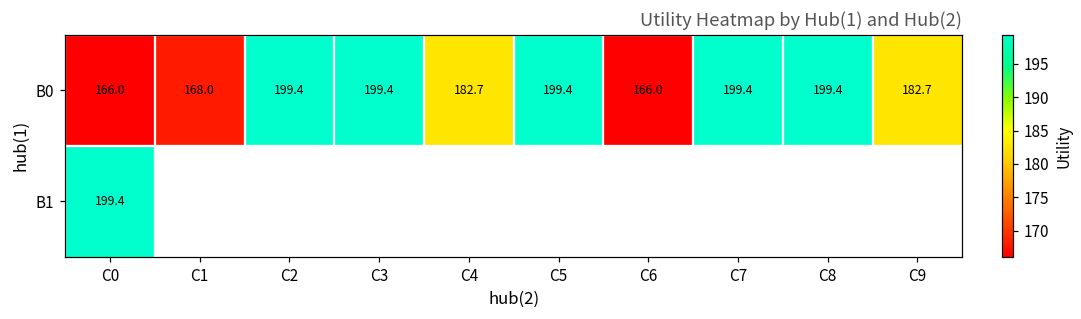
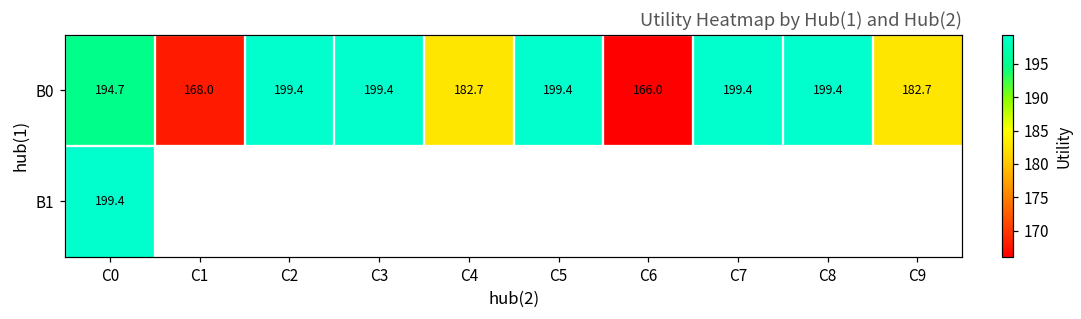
  {
    "B0": {
-     "C0": 166.0,
+     "C0": 194.7,
      "C1": 168.0,
      "C2": 199.4,
      "C3": 199.4,
      "C4": 182.7,
      "C5": 199.4,
      "C6": 166.0,
      "C7": 199.4,
      "C8": 199.4,
      "C9": 182.7
    },
    "B1": {
      "C0": 199.4
    }
  }
